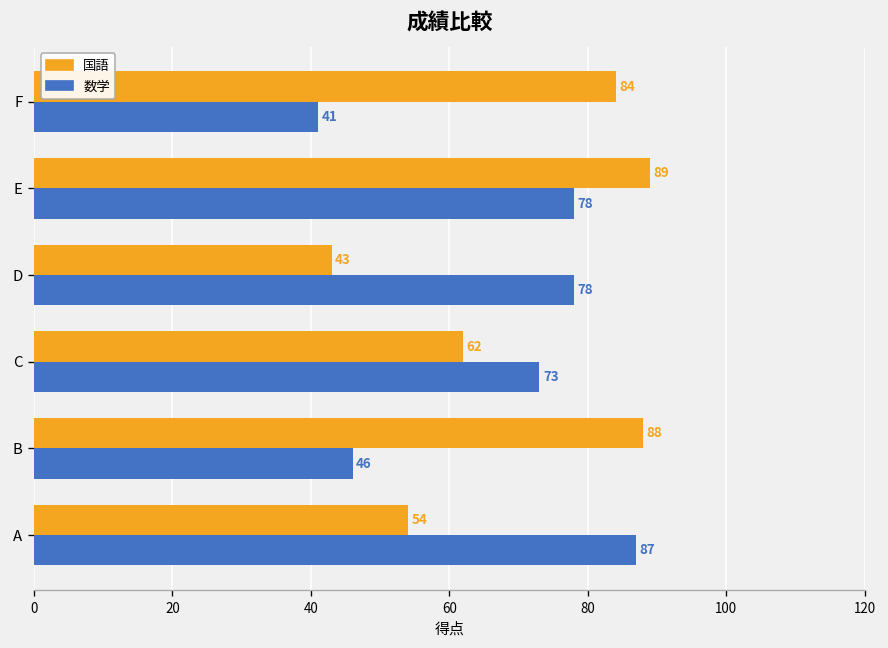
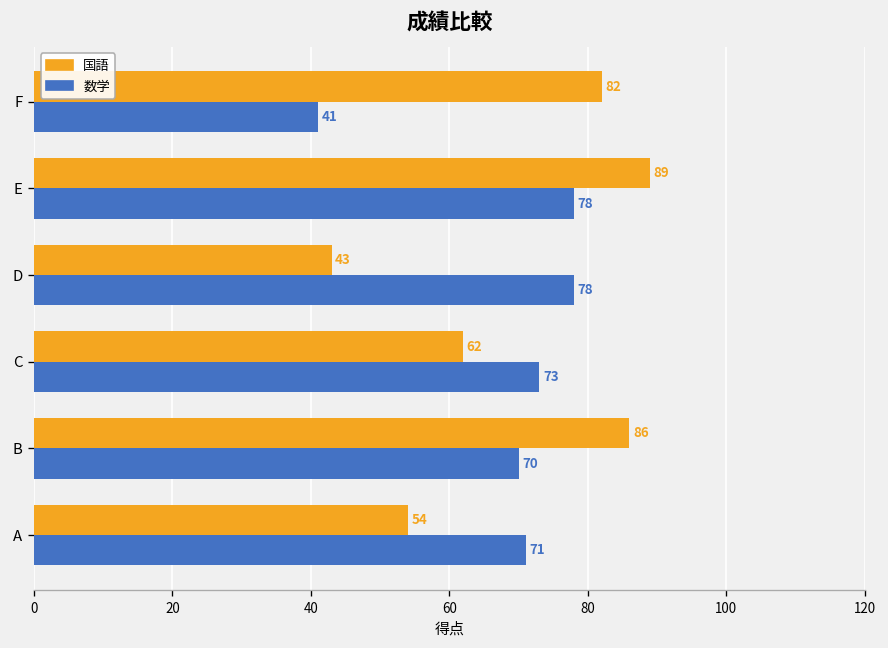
  {
    "国語": {
-     "F": 84,
+     "F": 82,
      "E": 89,
      "D": 43,
      "C": 62,
-     "B": 88,
+     "B": 86,
      "A": 54
    },
    "数学": {
      "F": 41,
      "E": 78,
      "D": 78,
      "C": 73,
-     "B": 46,
-     "A": 87
+     "B": 70,
+     "A": 71
    }
  }
